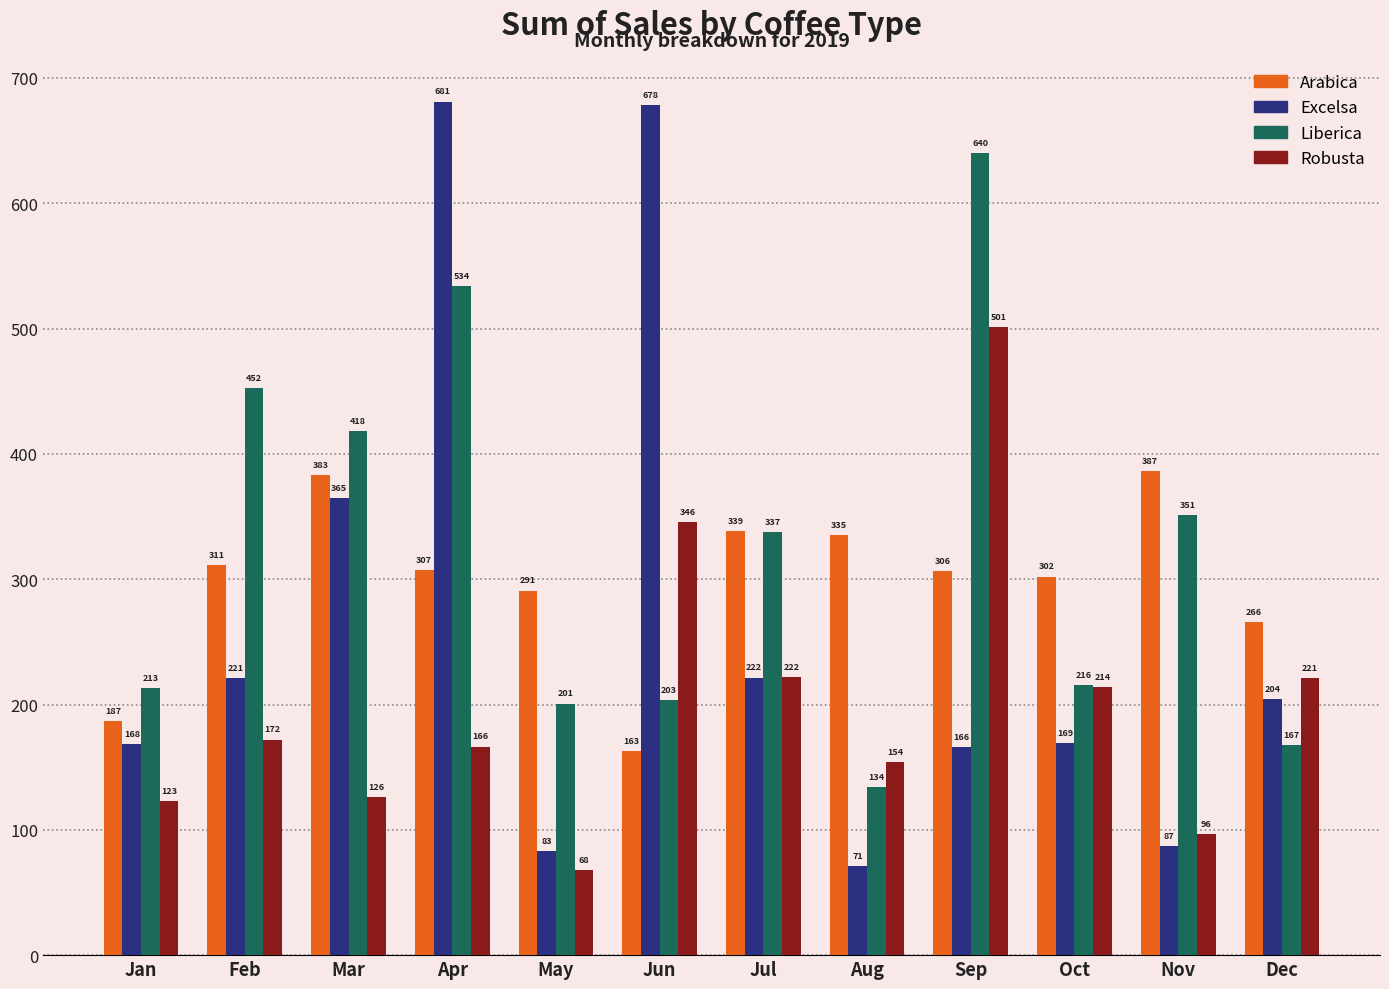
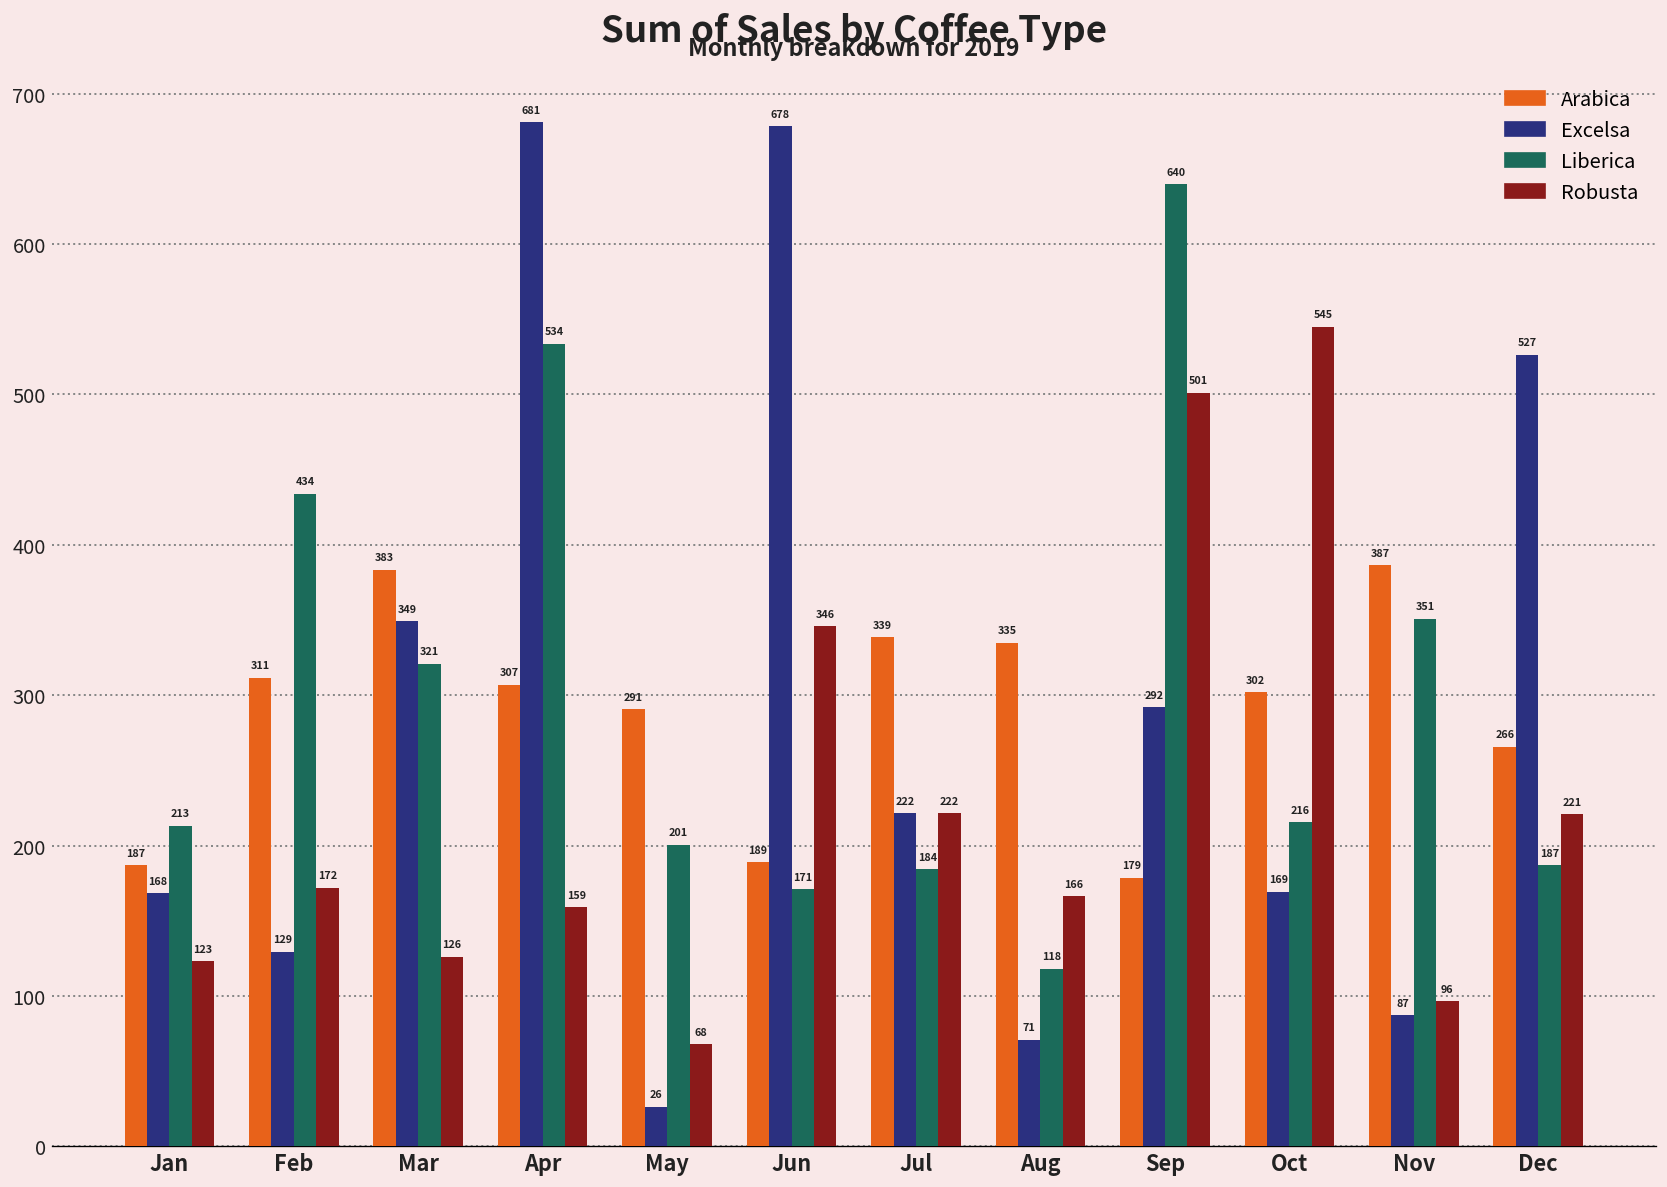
  {
    "Arabica": {
      "Jan": 187,
      "Feb": 311,
      "Mar": 383,
      "Apr": 307,
      "May": 291,
-     "Jun": 163,
+     "Jun": 189,
      "Jul": 339,
      "Aug": 335,
-     "Sep": 306,
+     "Sep": 179,
      "Oct": 302,
      "Nov": 387,
      "Dec": 266
    },
    "Excelsa": {
      "Jan": 168,
-     "Feb": 221,
-     "Mar": 365,
+     "Feb": 129,
+     "Mar": 349,
      "Apr": 681,
-     "May": 83,
+     "May": 26,
      "Jun": 678,
      "Jul": 222,
      "Aug": 71,
-     "Sep": 166,
+     "Sep": 292,
      "Oct": 169,
      "Nov": 87,
-     "Dec": 204
+     "Dec": 527
    },
    "Liberica": {
      "Jan": 213,
-     "Feb": 452,
-     "Mar": 418,
+     "Feb": 434,
+     "Mar": 321,
      "Apr": 534,
      "May": 201,
-     "Jun": 203,
-     "Jul": 337,
-     "Aug": 134,
+     "Jun": 171,
+     "Jul": 184,
+     "Aug": 118,
      "Sep": 640,
      "Oct": 216,
      "Nov": 351,
-     "Dec": 167
+     "Dec": 187
    },
    "Robusta": {
      "Jan": 123,
      "Feb": 172,
      "Mar": 126,
-     "Apr": 166,
+     "Apr": 159,
      "May": 68,
      "Jun": 346,
      "Jul": 222,
-     "Aug": 154,
+     "Aug": 166,
      "Sep": 501,
-     "Oct": 214,
+     "Oct": 545,
      "Nov": 96,
      "Dec": 221
    }
  }
